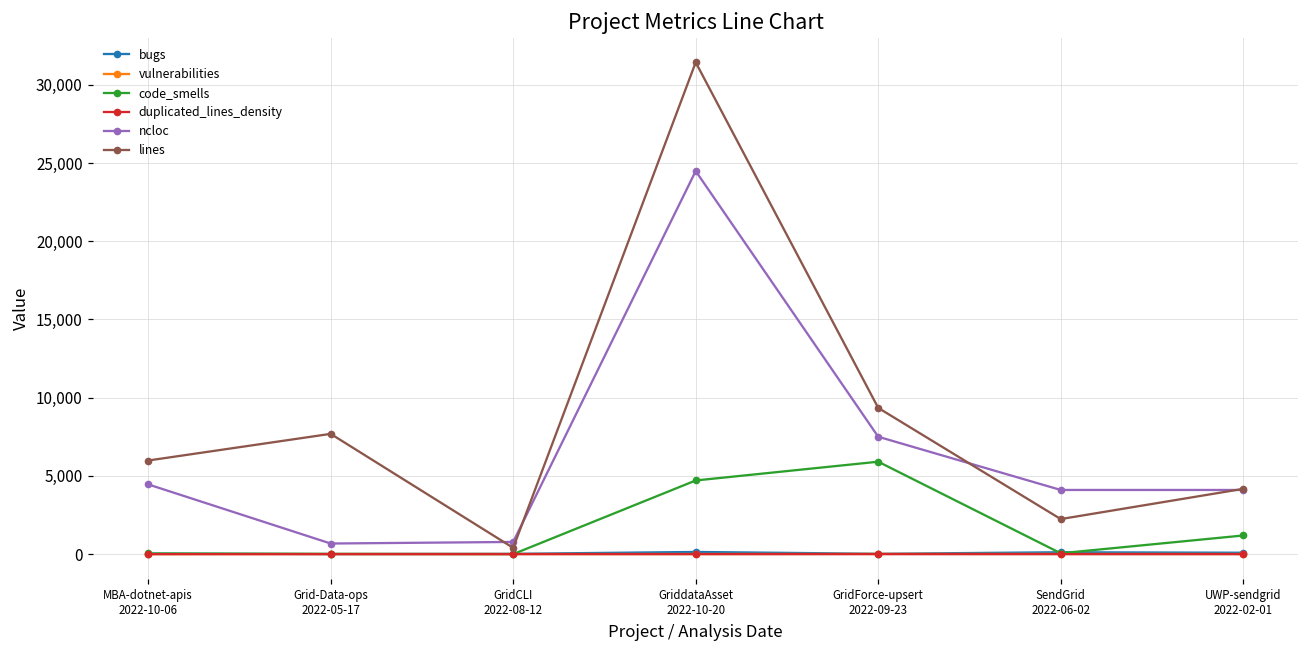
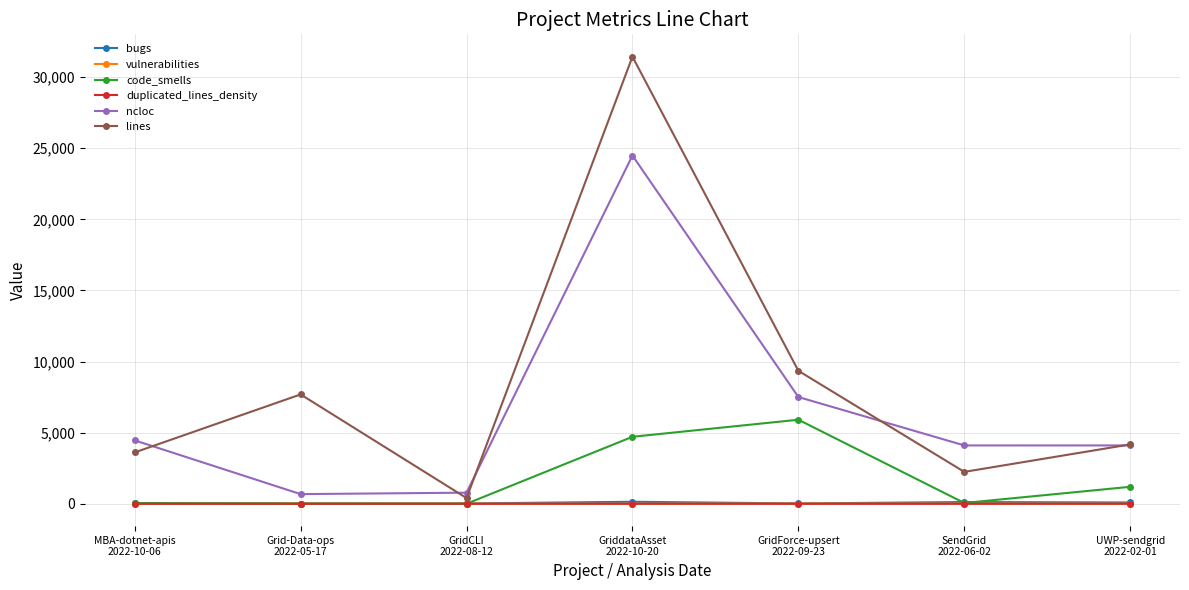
  {
    "code_smells": {
      "GriddataAsset 2022-10-20": "4,700",
      "GridForce-upsert 2022-09-23": "5,900",
      "UWP-sendgrid 2022-02-01": "1,200"
    },
    "ncloc": {
      "MBA-dotnet-apis 2022-10-06": "4,500",
      "Grid-Data-ops 2022-05-17": "700",
      "GridCLI 2022-08-12": "800",
      "GriddataAsset 2022-10-20": "24,500",
      "GridForce-upsert 2022-09-23": "7,500",
      "SendGrid 2022-06-02": "4,100"
    },
    "lines": {
-     "MBA-dotnet-apis 2022-10-06": "6,000",
+     "MBA-dotnet-apis 2022-10-06": "3,600",
      "Grid-Data-ops 2022-05-17": "7,700",
      "GridCLI 2022-08-12": "400",
      "GriddataAsset 2022-10-20": "31,400",
      "GridForce-upsert 2022-09-23": "9,300",
      "SendGrid 2022-06-02": "2,200"
    }
  }
